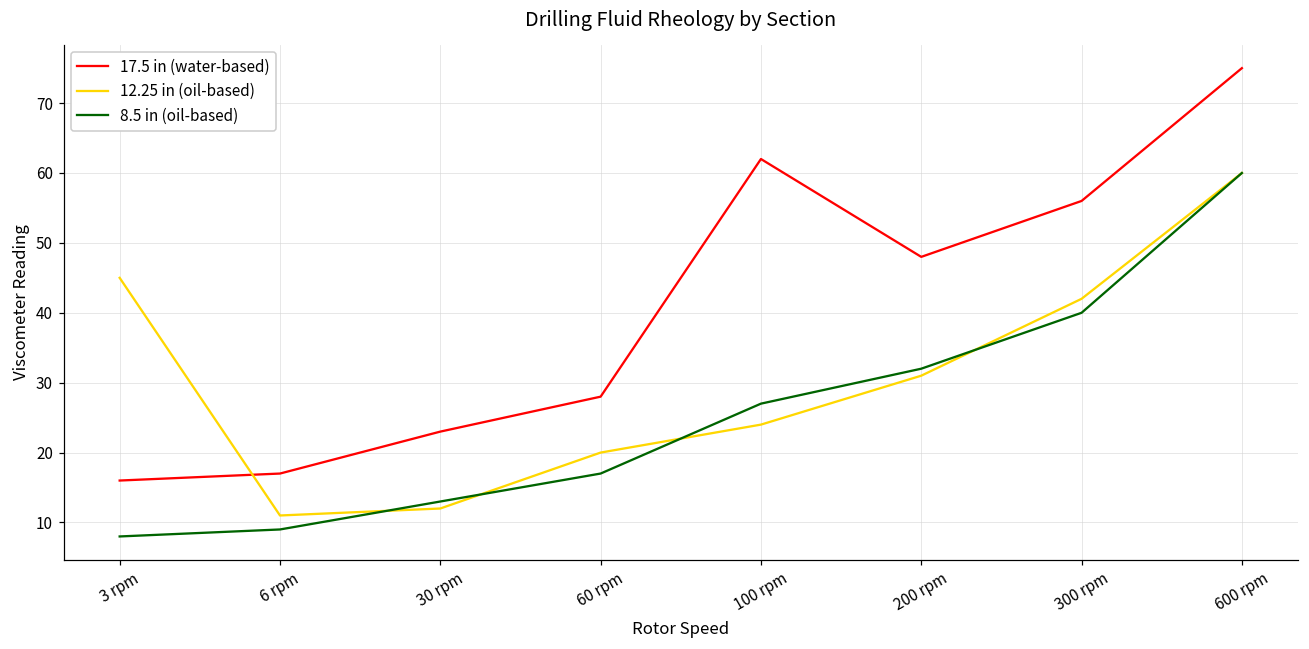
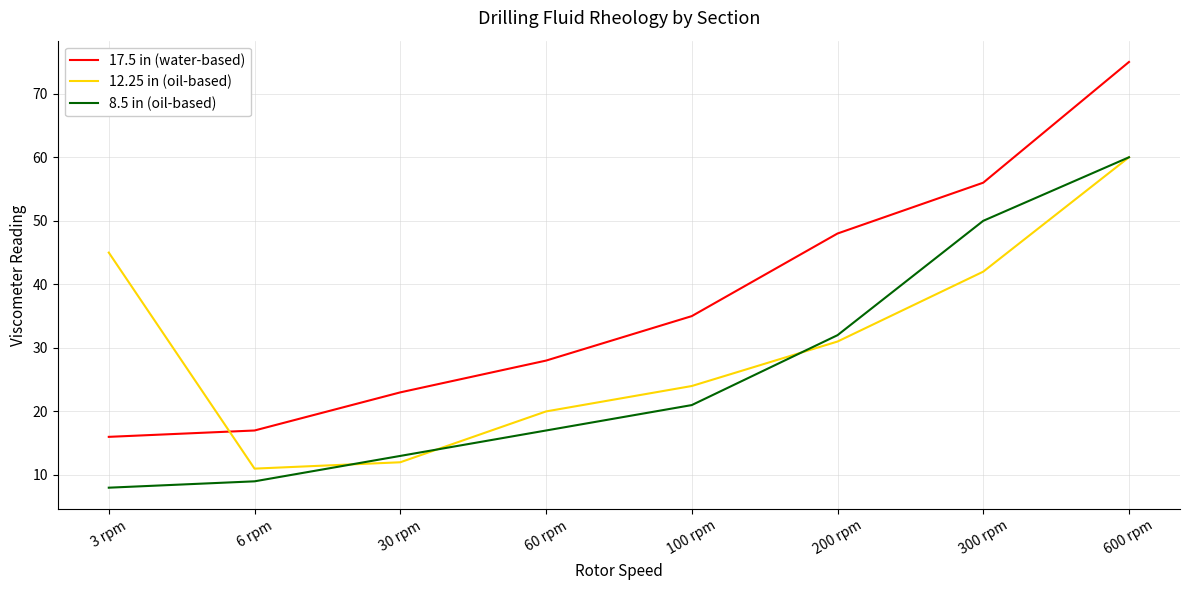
  {
    "17.5 in (water-based)": {
      "3 rpm": 16,
      "6 rpm": 17,
      "30 rpm": 23,
      "60 rpm": 28,
-     "100 rpm": 62,
+     "100 rpm": 35,
      "200 rpm": 48,
      "300 rpm": 56,
      "600 rpm": 75
    },
    "12.25 in (oil-based)": {
      "3 rpm": 45,
      "6 rpm": 11,
      "30 rpm": 12,
      "60 rpm": 20,
      "100 rpm": 24,
      "200 rpm": 31,
      "300 rpm": 42
    },
    "8.5 in (oil-based)": {
      "3 rpm": 8,
      "6 rpm": 9,
      "30 rpm": 13,
      "60 rpm": 17,
-     "100 rpm": 27,
+     "100 rpm": 21,
      "200 rpm": 32,
-     "300 rpm": 40
+     "300 rpm": 50
    }
  }
